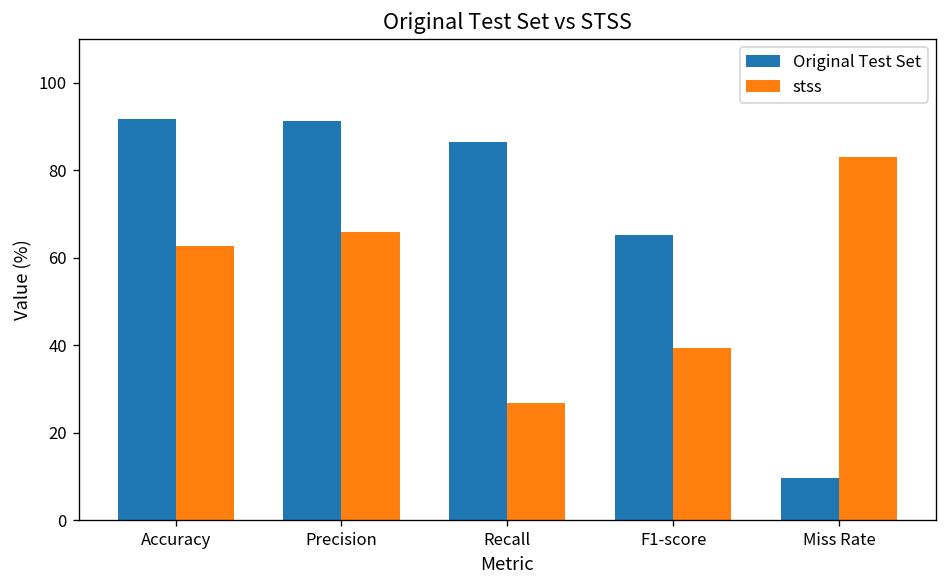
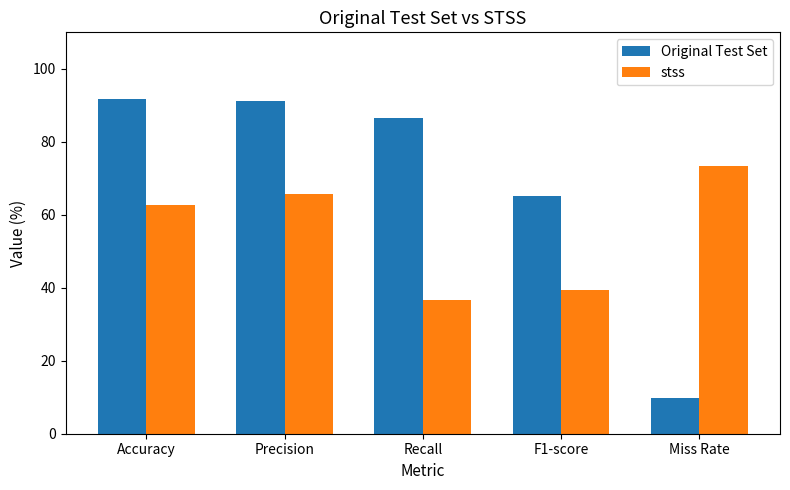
  {
    "Original Test Set": {
      "Accuracy": 92,
      "Precision": 91,
      "Recall": 86,
      "F1-score": 65,
      "Miss Rate": 10
    },
    "stss": {
      "Accuracy": 63,
      "Precision": 66,
-     "Recall": 27,
+     "Recall": 37,
      "F1-score": 39,
-     "Miss Rate": 83
+     "Miss Rate": 73
    }
  }
